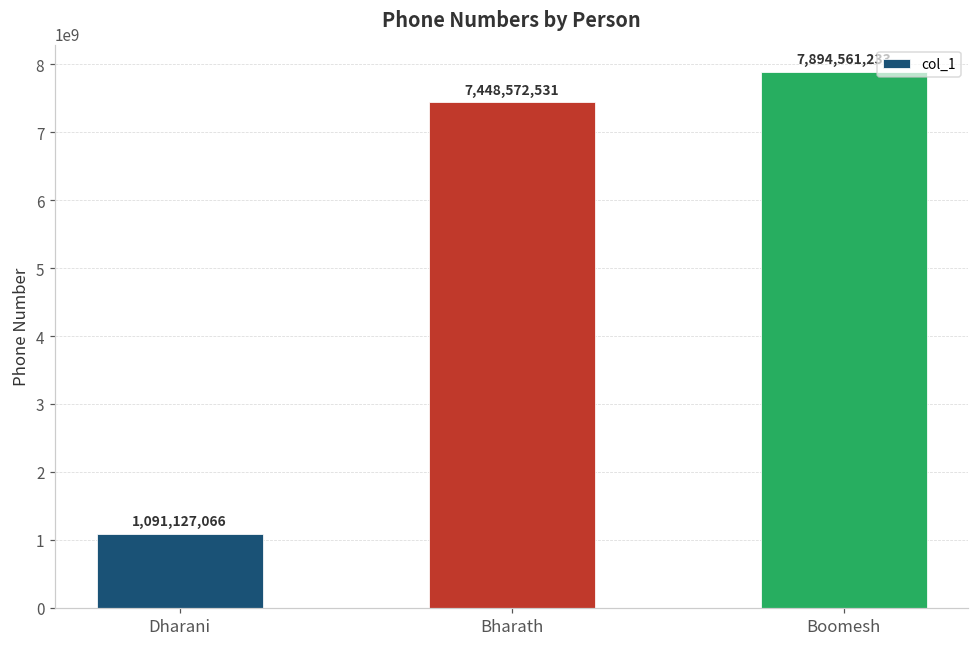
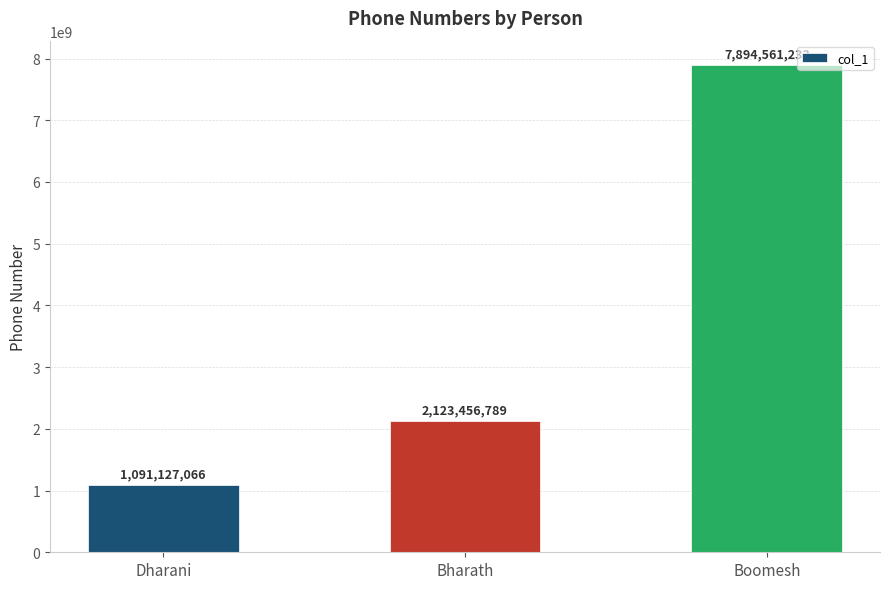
  {
    "Dharani": "1,091,127,066",
-   "Bharath": "7,448,572,531"
+   "Bharath": "2,123,456,789"
  }
